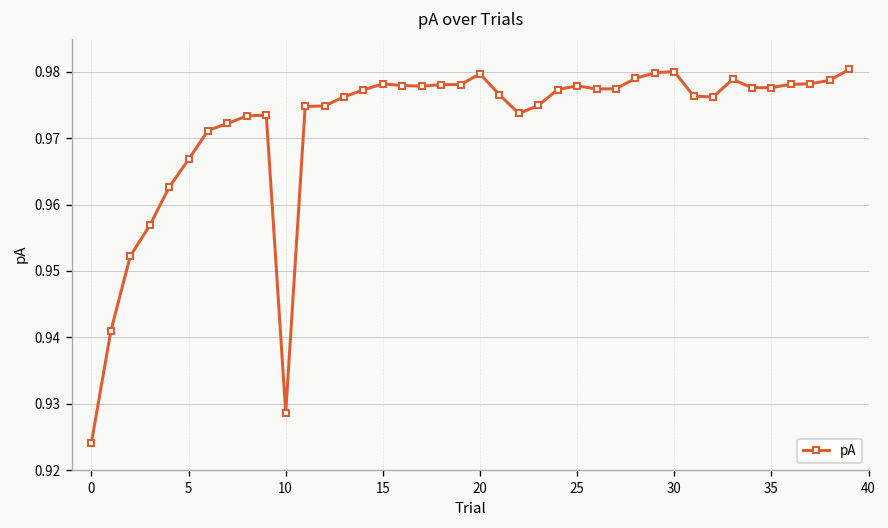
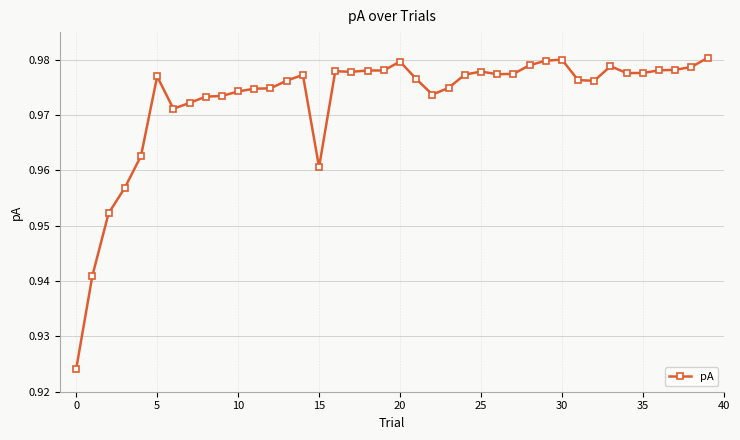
  {
    "0": 0.924,
-   "5": 0.967,
-   "10": 0.929,
-   "15": 0.978,
+   "5": 0.977,
+   "10": 0.974,
+   "15": 0.961,
    "20": 0.980,
    "25": 0.978,
    "30": 0.980,
    "35": 0.978
  }
